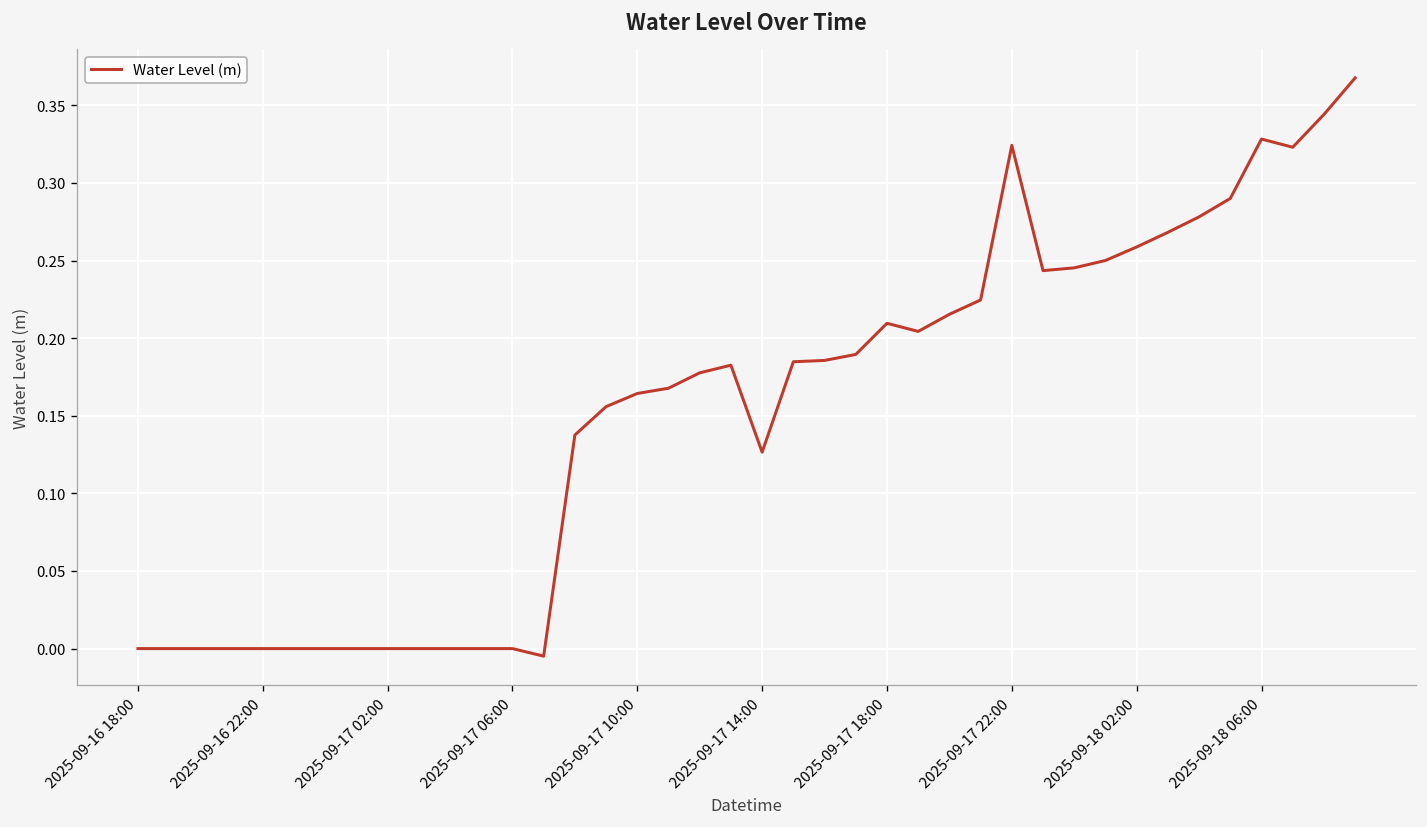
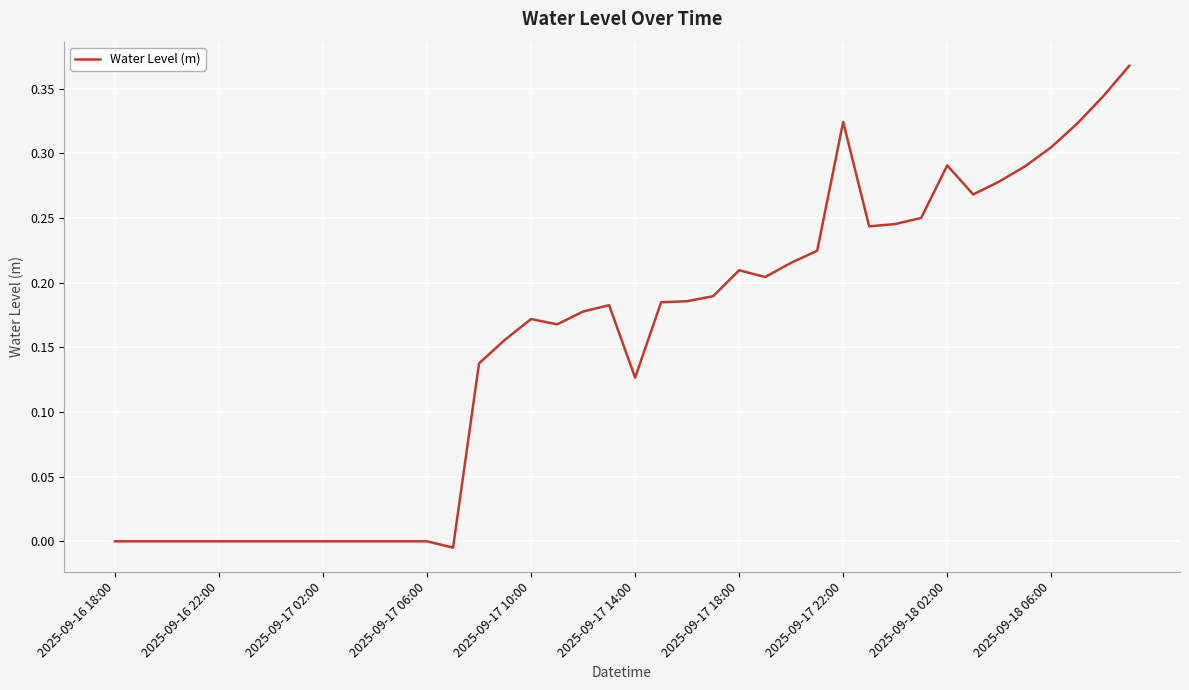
  {
    "2025-09-16 18:00": 0.000,
    "2025-09-16 22:00": 0.000,
    "2025-09-17 02:00": 0.000,
    "2025-09-17 06:00": 0.000,
-   "2025-09-17 10:00": 0.164,
+   "2025-09-17 10:00": 0.172,
    "2025-09-17 14:00": 0.127,
    "2025-09-17 18:00": 0.210,
    "2025-09-17 22:00": 0.324,
-   "2025-09-18 02:00": 0.259,
-   "2025-09-18 06:00": 0.328
+   "2025-09-18 02:00": 0.291,
+   "2025-09-18 06:00": 0.305
  }
